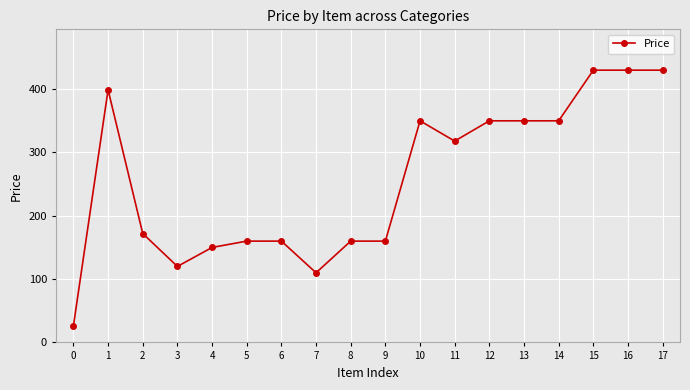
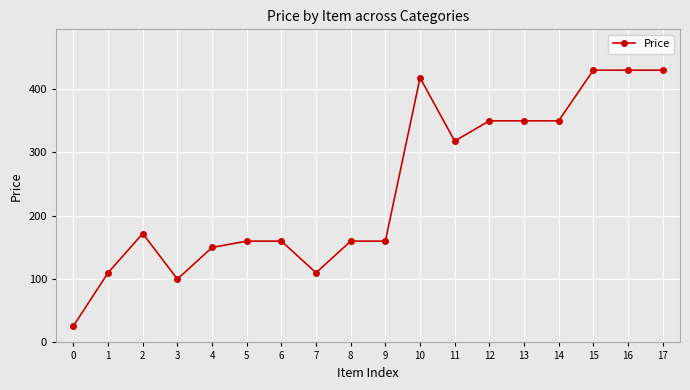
  {
    "0": 30,
-   "1": 400,
+   "1": 110,
    "2": 170,
-   "3": 120,
+   "3": 100,
    "4": 150,
    "5": 160,
    "6": 160,
    "7": 110,
    "8": 160,
    "9": 160,
-   "10": 350,
+   "10": 420,
    "11": 320,
    "12": 350,
    "13": 350,
    "14": 350,
    "15": 430,
    "16": 430,
    "17": 430
  }
